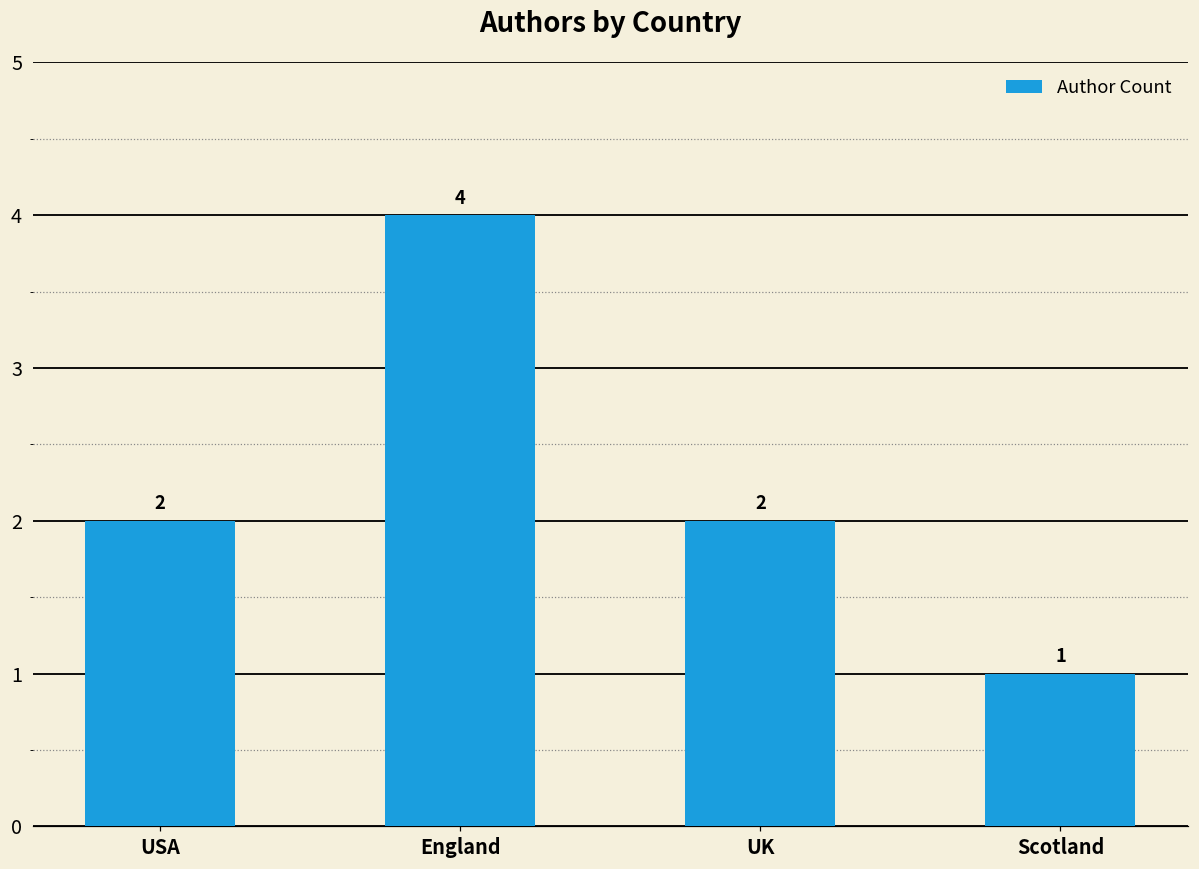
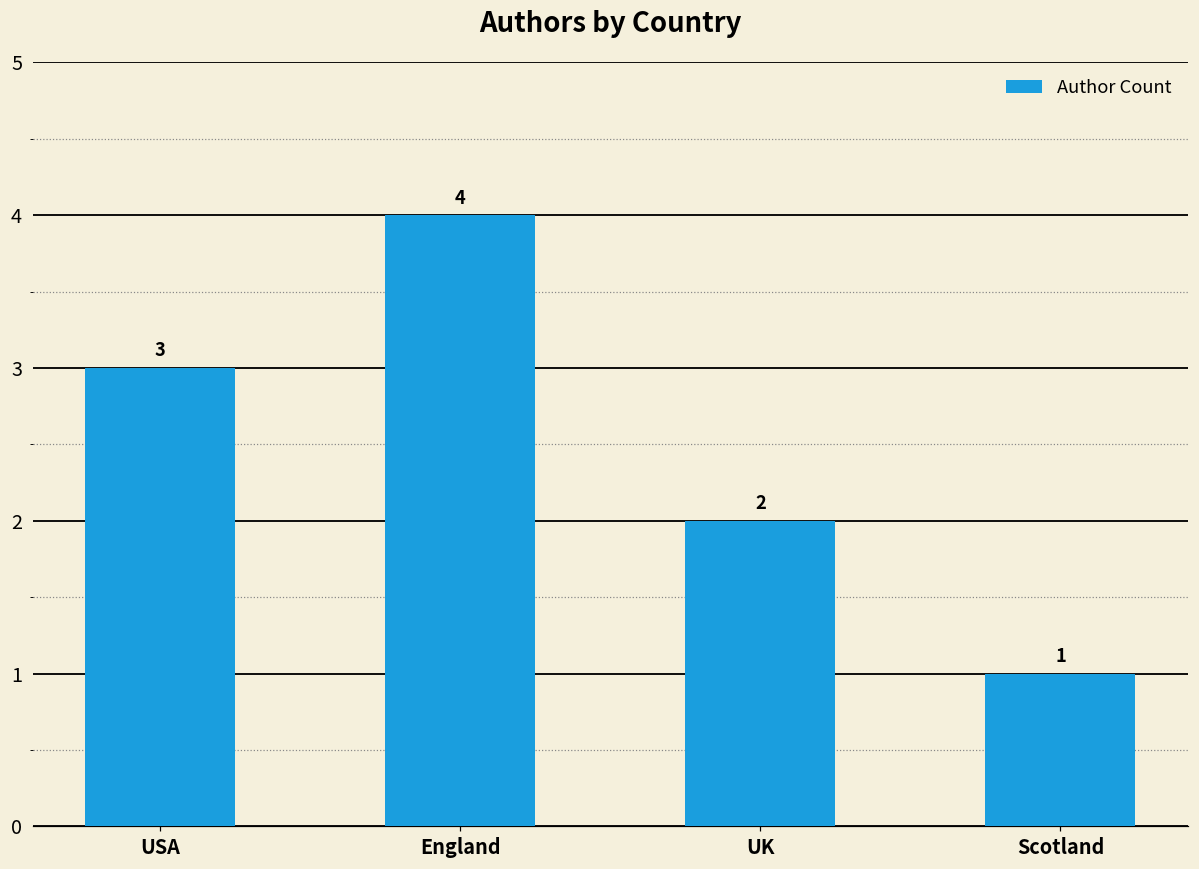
  {
-   "USA": 2,
+   "USA": 3,
    "England": 4,
    "UK": 2,
    "Scotland": 1
  }
